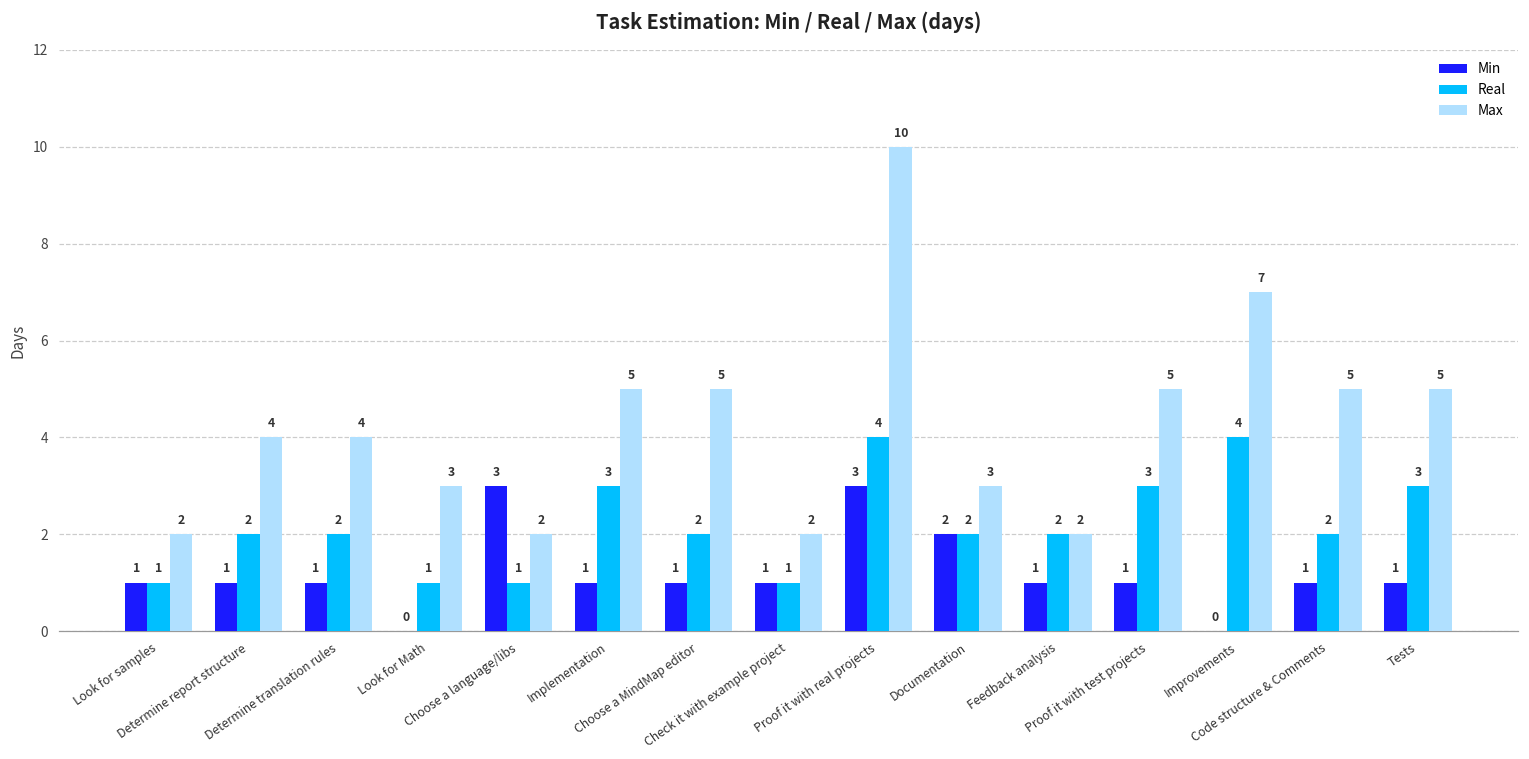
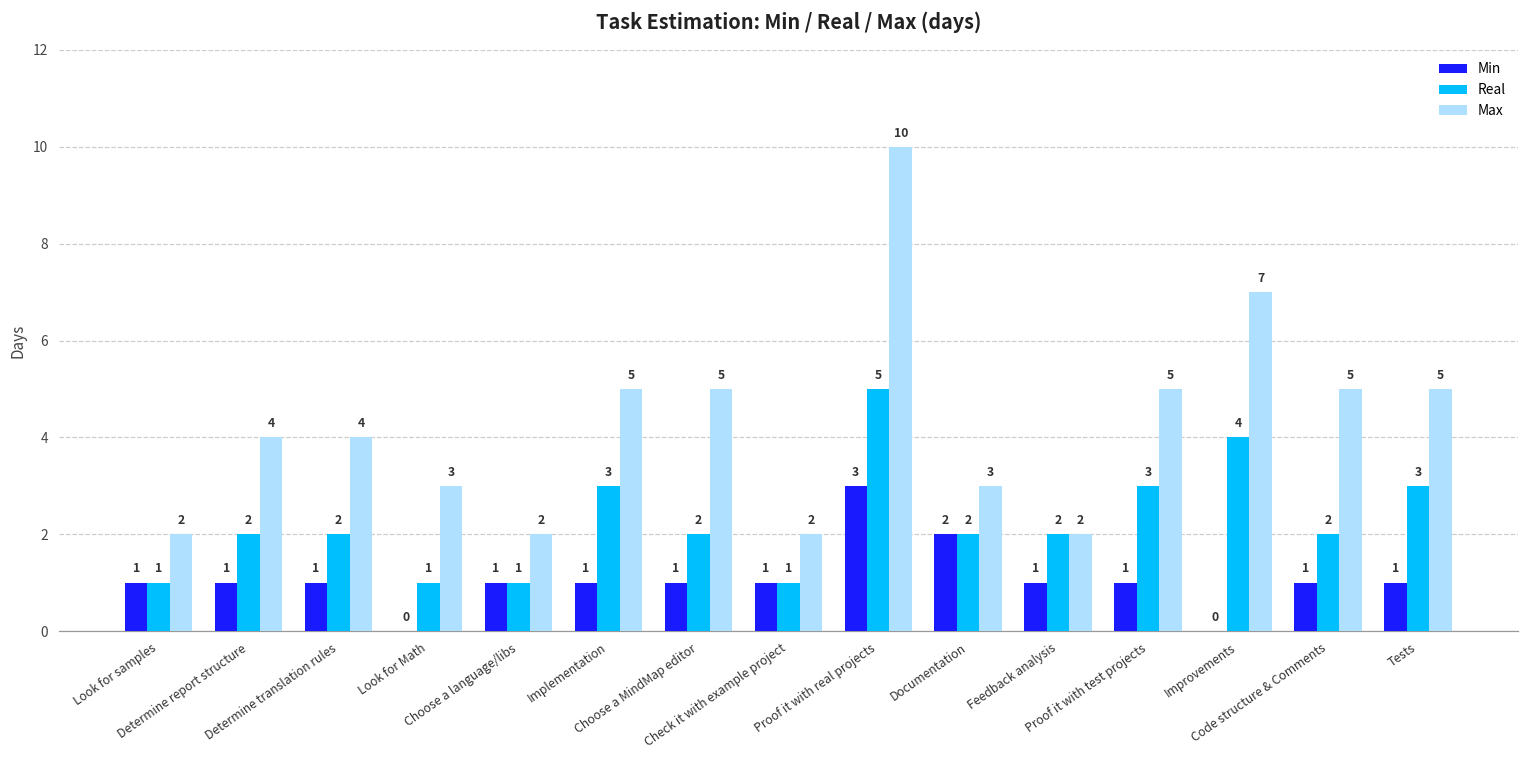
  {
    "Min": {
      "Look for samples": 1,
      "Determine report structure": 1,
      "Determine translation rules": 1,
      "Look for Math": 0,
-     "Choose a language/libs": 3,
+     "Choose a language/libs": 1,
      "Implementation": 1,
      "Choose a MindMap editor": 1,
      "Check it with example project": 1,
      "Proof it with real projects": 3,
      "Documentation": 2,
      "Feedback analysis": 1,
      "Proof it with test projects": 1,
      "Improvements": 0,
      "Code structure & Comments": 1,
      "Tests": 1
    },
    "Real": {
      "Look for samples": 1,
      "Determine report structure": 2,
      "Determine translation rules": 2,
      "Look for Math": 1,
      "Choose a language/libs": 1,
      "Implementation": 3,
      "Choose a MindMap editor": 2,
      "Check it with example project": 1,
-     "Proof it with real projects": 4,
+     "Proof it with real projects": 5,
      "Documentation": 2,
      "Feedback analysis": 2,
      "Proof it with test projects": 3,
      "Improvements": 4,
      "Code structure & Comments": 2,
      "Tests": 3
    },
    "Max": {
      "Look for samples": 2,
      "Determine report structure": 4,
      "Determine translation rules": 4,
      "Look for Math": 3,
      "Choose a language/libs": 2,
      "Implementation": 5,
      "Choose a MindMap editor": 5,
      "Check it with example project": 2,
      "Proof it with real projects": 10,
      "Documentation": 3,
      "Feedback analysis": 2,
      "Proof it with test projects": 5,
      "Improvements": 7,
      "Code structure & Comments": 5,
      "Tests": 5
    }
  }
